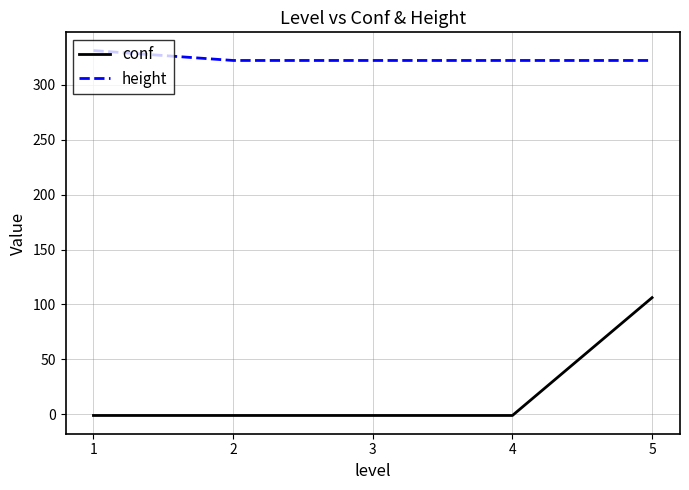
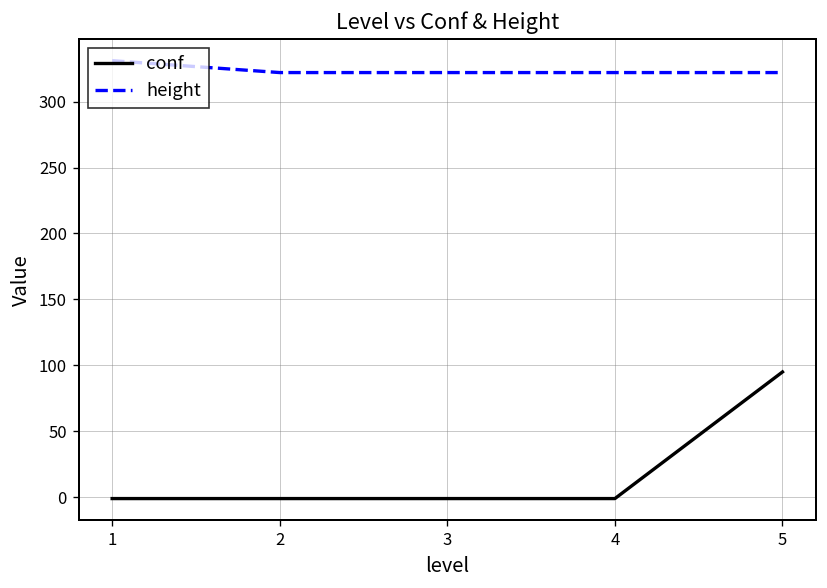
  {
    "conf": {
      "1": -1,
      "2": -1,
      "3": -1,
      "4": -1,
-     "5": 106
+     "5": 95
    },
    "height": {
      "2": 322,
      "3": 322,
      "4": 322,
      "5": 322
    }
  }
